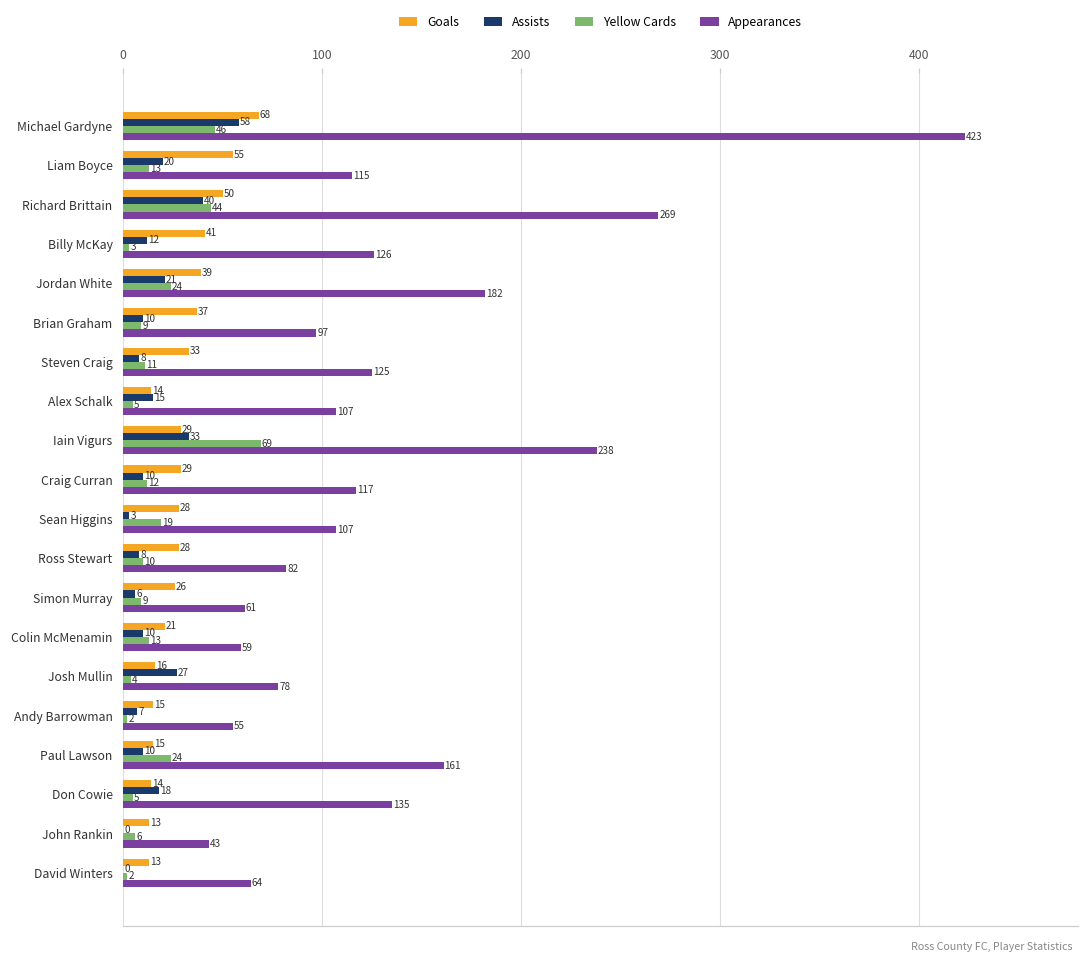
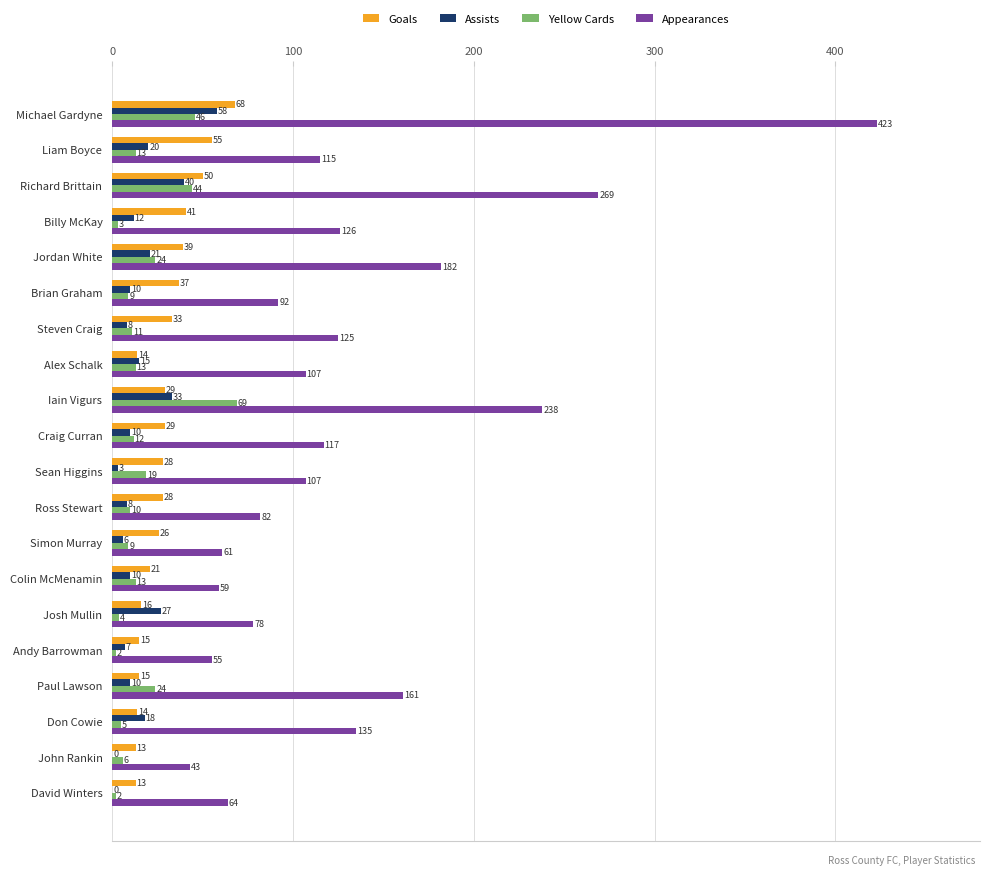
  {
    "Goals": {
      "Michael Gardyne": 68,
      "Liam Boyce": 55,
      "Richard Brittain": 50,
      "Billy McKay": 41,
      "Jordan White": 39,
      "Brian Graham": 37,
      "Steven Craig": 33,
      "Iain Vigurs": 29,
      "Craig Curran": 29,
      "Sean Higgins": 28,
      "Ross Stewart": 28,
      "Simon Murray": 26,
      "Colin McMenamin": 21,
      "Josh Mullin": 16,
      "Andy Barrowman": 15,
      "Paul Lawson": 15,
      "Don Cowie": 14,
      "John Rankin": 13,
      "David Winters": 13
    },
    "Assists": {
      "Michael Gardyne": 58,
      "Liam Boyce": 20,
      "Richard Brittain": 40,
      "Billy McKay": 12,
      "Jordan White": 21,
      "Brian Graham": 10,
      "Steven Craig": 8,
      "Iain Vigurs": 33,
      "Sean Higgins": 3,
      "Ross Stewart": 8,
      "Simon Murray": 6,
      "Colin McMenamin": 10,
      "Josh Mullin": 27,
      "Andy Barrowman": 7,
      "Paul Lawson": 10,
      "Don Cowie": 18,
      "John Rankin": 0,
      "David Winters": 0
    },
    "Yellow Cards": {
      "Michael Gardyne": 46,
      "Liam Boyce": 13,
      "Richard Brittain": 44,
      "Billy McKay": 3,
      "Jordan White": 24,
      "Steven Craig": 11,
-     "Alex Schalk": 5,
+     "Alex Schalk": 13,
      "Iain Vigurs": 69,
      "Sean Higgins": 19,
      "Ross Stewart": 10,
      "Simon Murray": 9,
      "Colin McMenamin": 13,
      "Josh Mullin": 4,
      "Andy Barrowman": 2,
      "Paul Lawson": 24,
      "Don Cowie": 5,
      "John Rankin": 6,
      "David Winters": 2
    },
    "Appearances": {
      "Michael Gardyne": 423,
      "Liam Boyce": 115,
      "Richard Brittain": 269,
      "Billy McKay": 126,
      "Jordan White": 182,
-     "Brian Graham": 97,
+     "Brian Graham": 92,
      "Steven Craig": 125,
      "Alex Schalk": 107,
      "Iain Vigurs": 238,
      "Craig Curran": 117,
      "Sean Higgins": 107,
      "Ross Stewart": 82,
      "Simon Murray": 61,
      "Colin McMenamin": 59,
      "Josh Mullin": 78,
      "Andy Barrowman": 55,
      "Paul Lawson": 161,
      "Don Cowie": 135,
      "John Rankin": 43,
      "David Winters": 64
    }
  }
